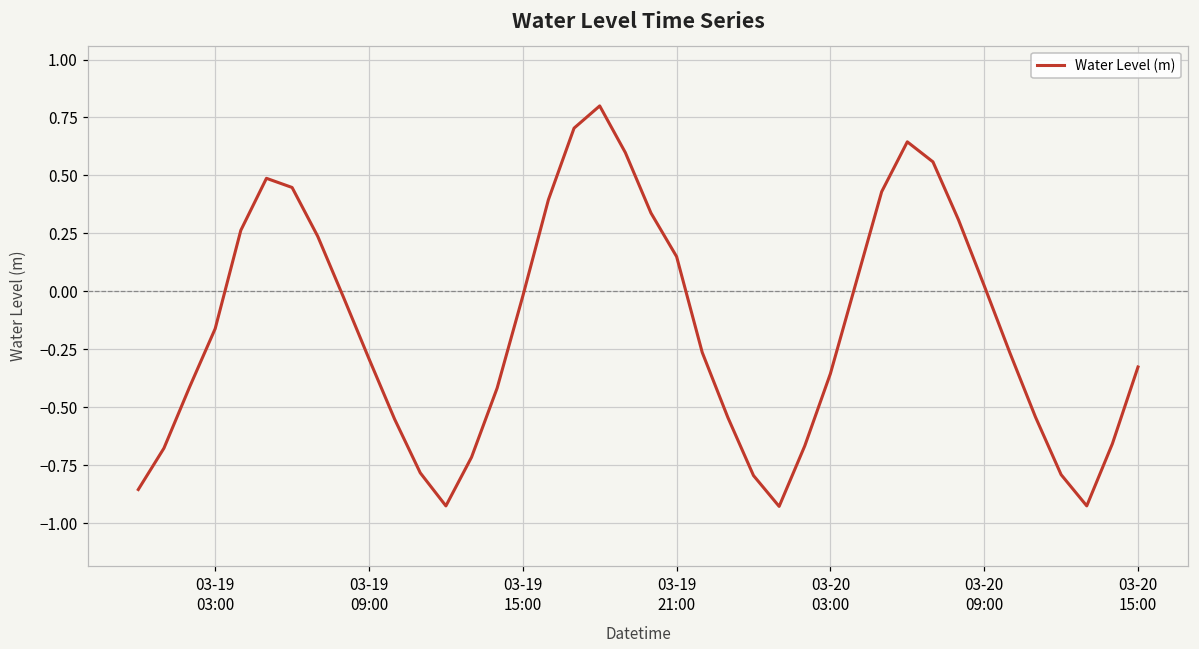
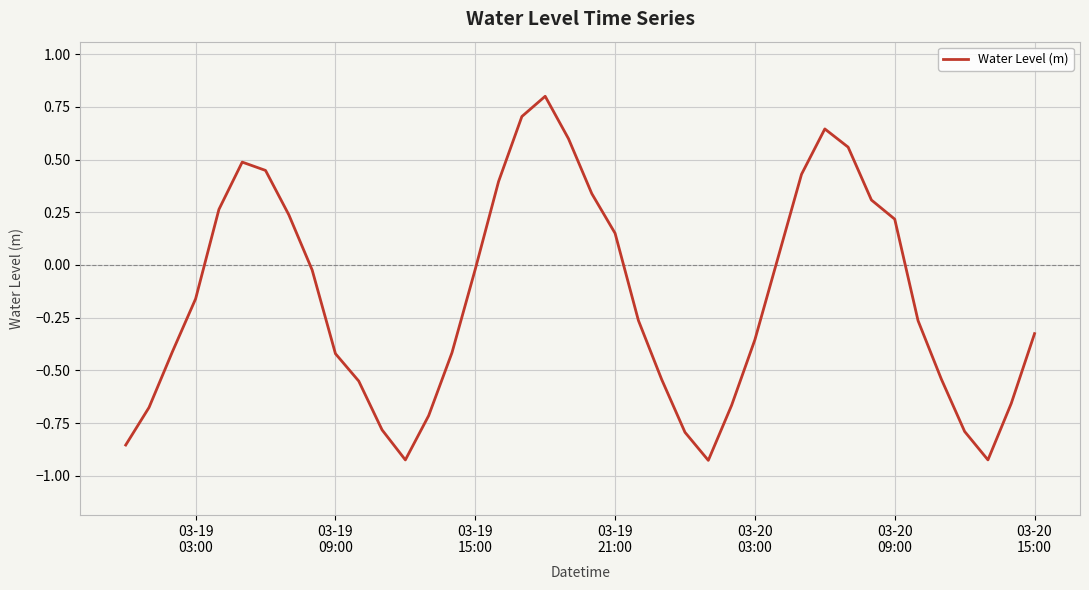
  {
    "03-19 03:00": -0.16,
-   "03-19 09:00": -0.29,
+   "03-19 09:00": -0.42,
    "03-19 15:00": -0.02,
    "03-19 21:00": 0.15,
    "03-20 03:00": -0.35,
-   "03-20 09:00": 0.02,
+   "03-20 09:00": 0.22,
    "03-20 15:00": -0.33
  }
